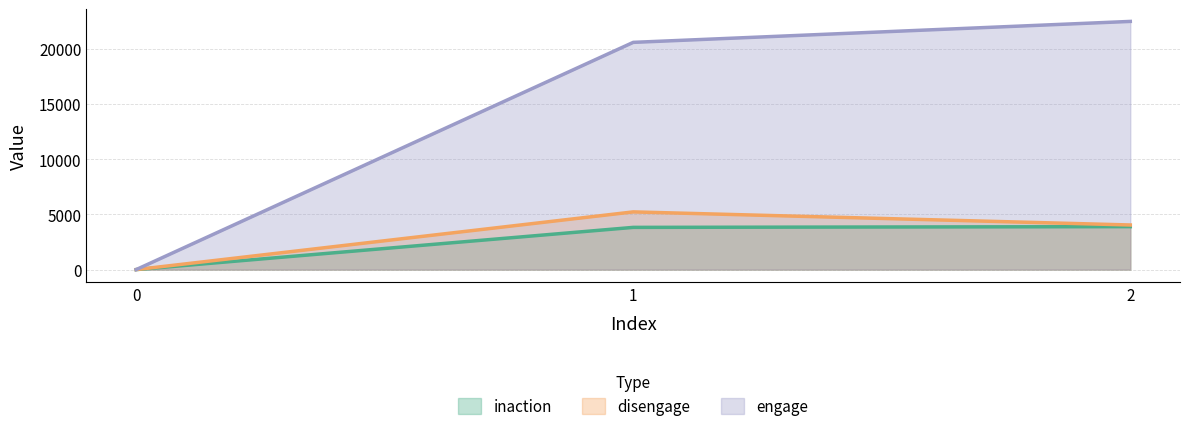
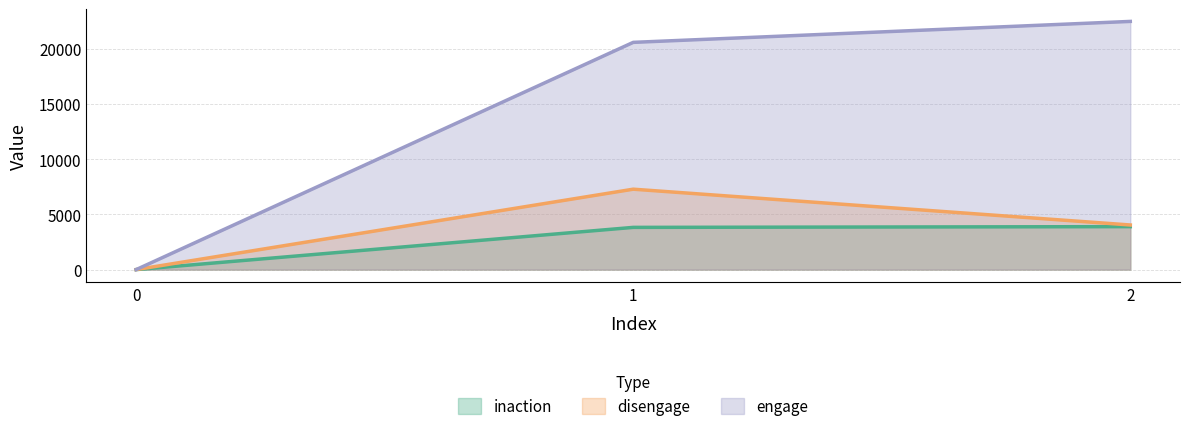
  {
    "disengage": {
-     "1": 5200
+     "1": 7300
    }
  }
